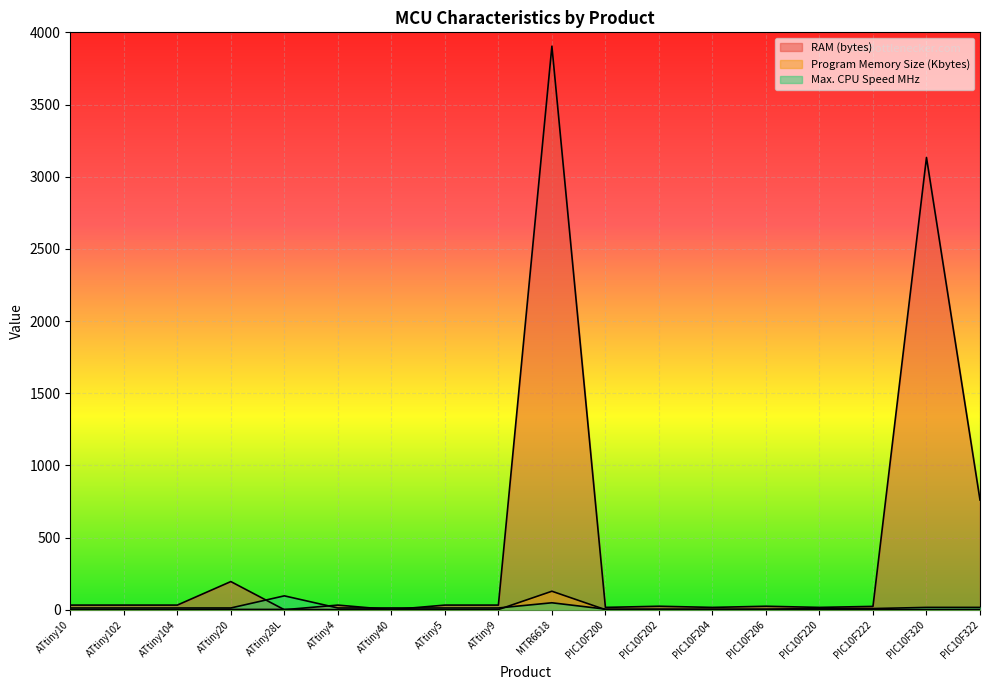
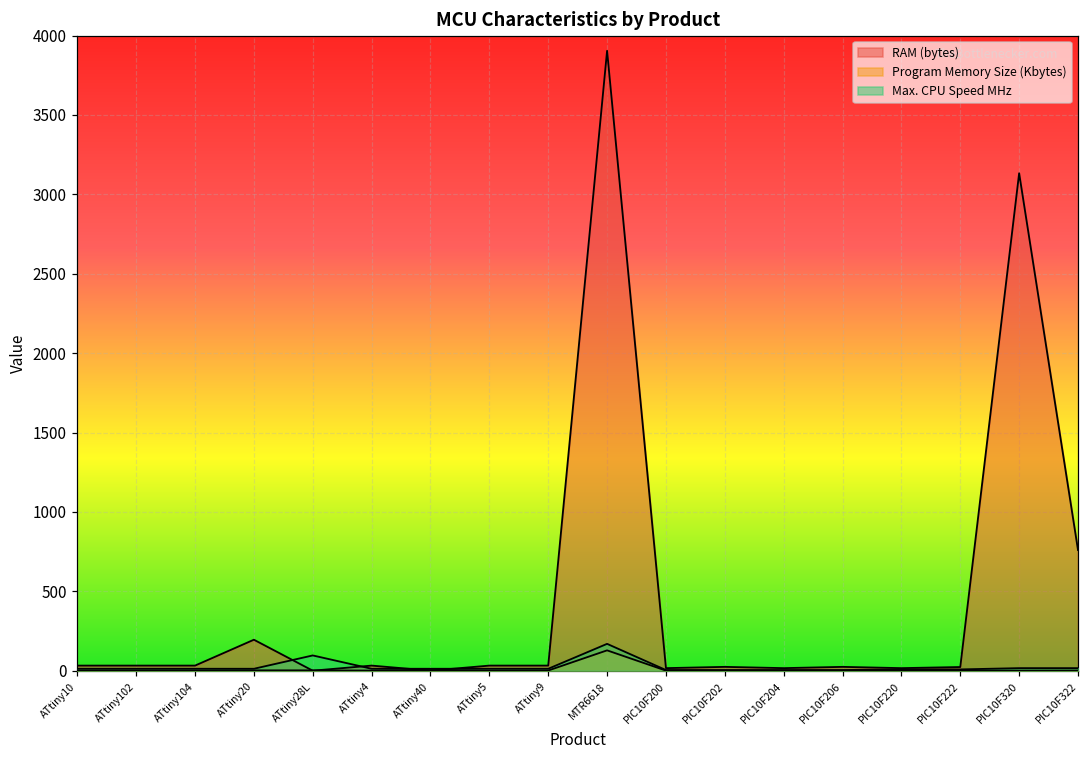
  {
    "RAM (bytes)": {
      "ATtiny10": 30,
      "ATtiny102": 30,
      "ATtiny104": 30,
      "ATtiny20": 200,
      "ATtiny4": 30,
      "ATtiny5": 30,
      "ATtiny9": 30,
      "MTR6618": 3900,
      "PIC10F202": 20,
      "PIC10F206": 20,
      "PIC10F320": 3130,
      "PIC10F322": 760
    },
    "Program Memory Size (Kbytes)": {
      "MTR6618": 130
    },
    "Max. CPU Speed MHz": {
      "ATtiny28L": 100,
-     "MTR6618": 50
+     "MTR6618": 170
    }
  }
